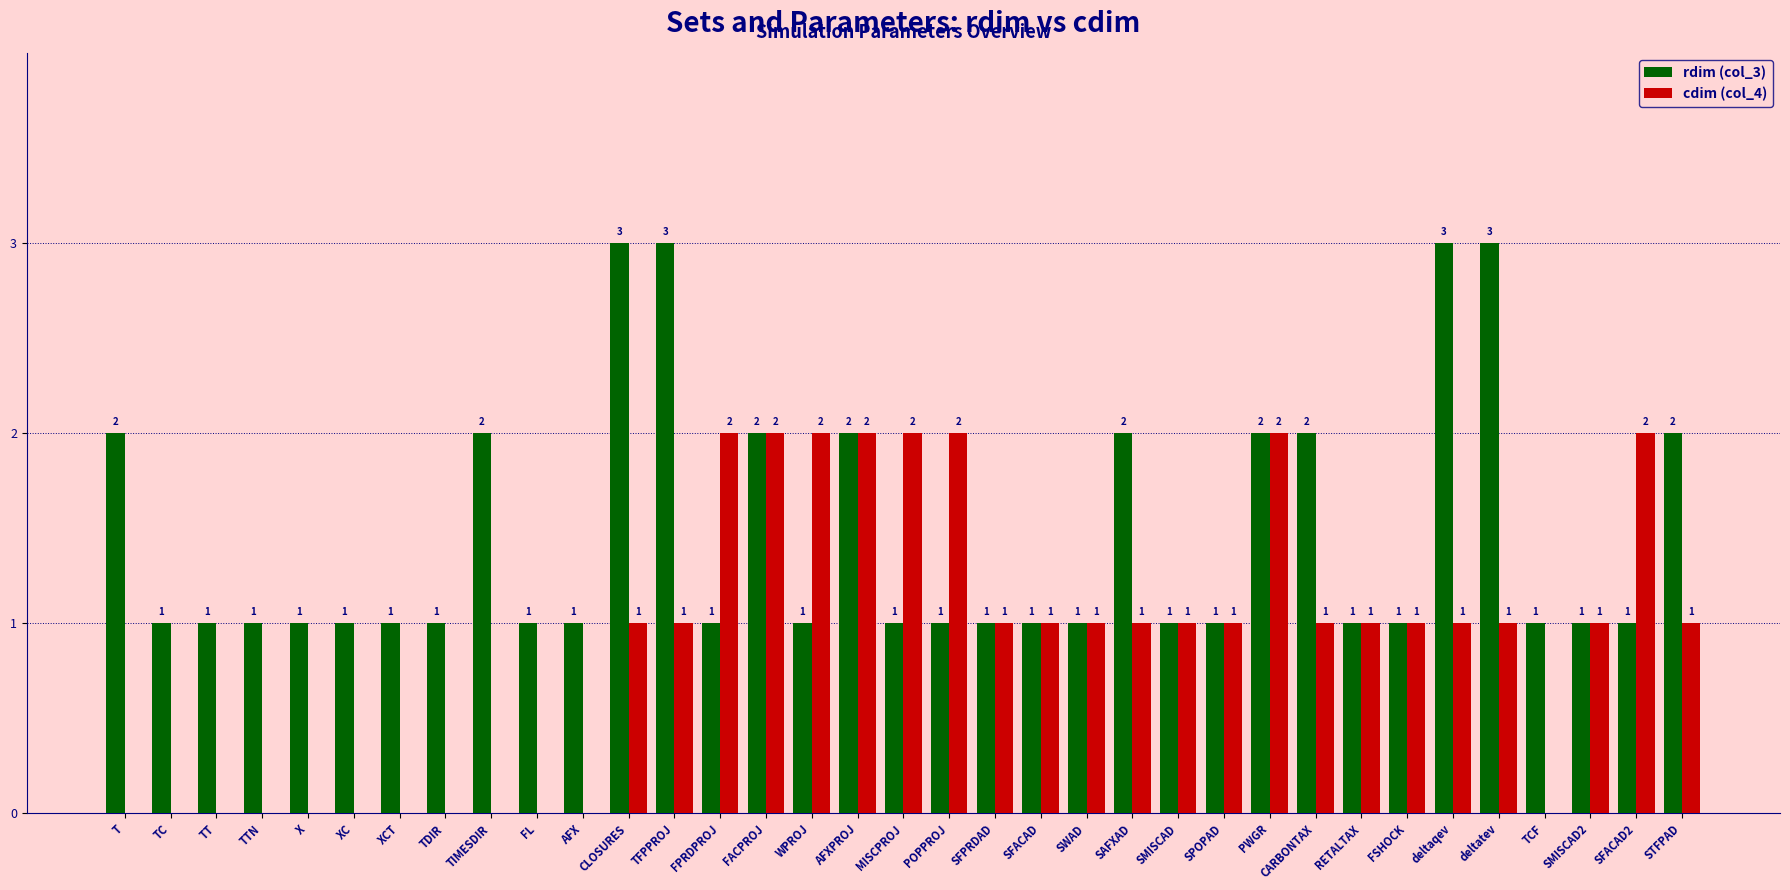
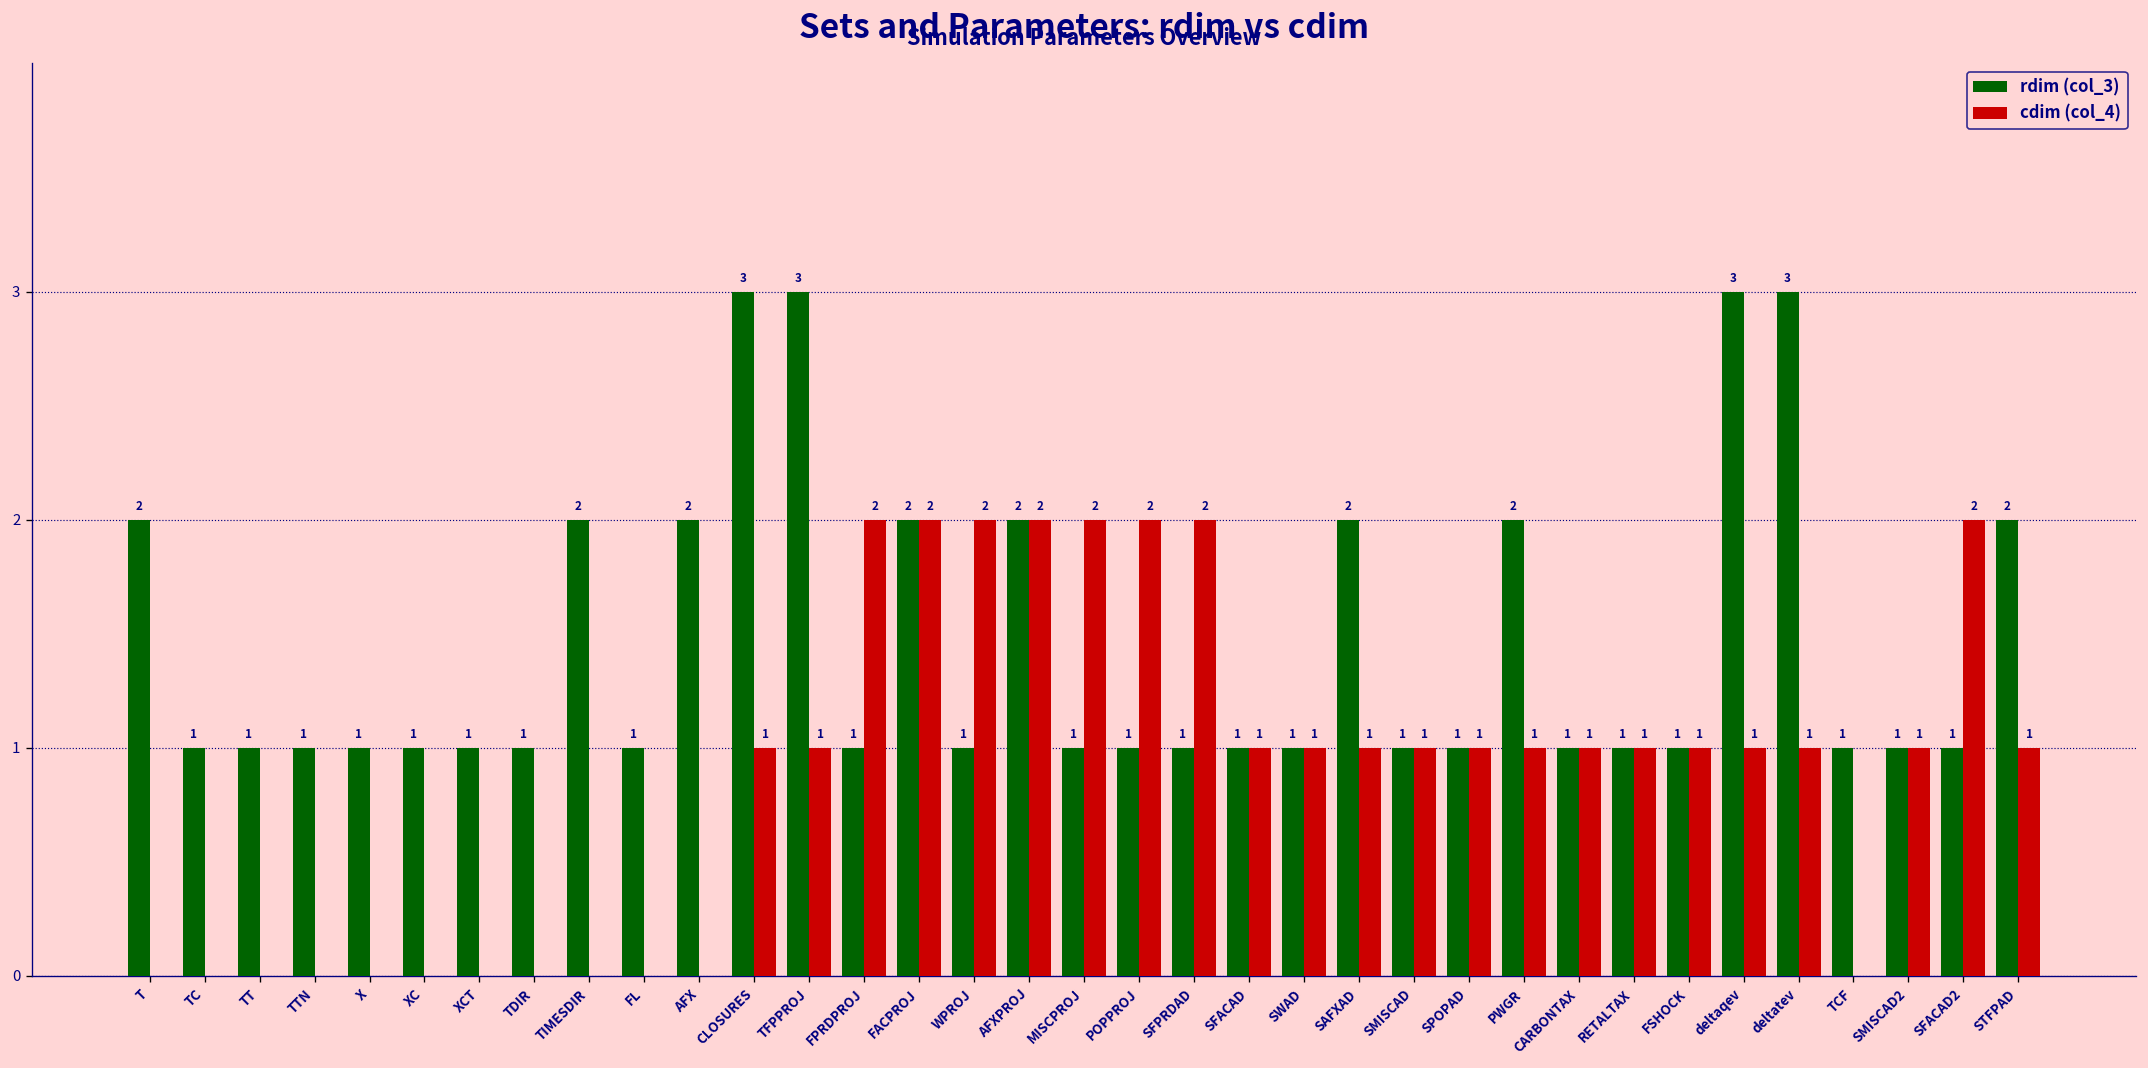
  {
    "rdim (col_3)": {
      "T": 2,
      "TC": 1,
      "TT": 1,
      "TTN": 1,
      "X": 1,
      "XC": 1,
      "XCT": 1,
      "TDIR": 1,
      "TIMESDIR": 2,
      "FL": 1,
-     "AFX": 1,
+     "AFX": 2,
      "CLOSURES": 3,
      "TFPPROJ": 3,
      "FPRDPROJ": 1,
      "FACPROJ": 2,
      "WPROJ": 1,
      "AFXPROJ": 2,
      "MISCPROJ": 1,
      "POPPROJ": 1,
      "SFPRDAD": 1,
      "SFACAD": 1,
      "SWAD": 1,
      "SAFXAD": 2,
      "SMISCAD": 1,
      "SPOPAD": 1,
      "PWGR": 2,
-     "CARBONTAX": 2,
+     "CARBONTAX": 1,
      "RETALTAX": 1,
      "FSHOCK": 1,
      "deltaqev": 3,
      "deltatev": 3,
      "TCF": 1,
      "SMISCAD2": 1,
      "SFACAD2": 1,
      "STFPAD": 2
    },
    "cdim (col_4)": {
      "CLOSURES": 1,
      "TFPPROJ": 1,
      "FPRDPROJ": 2,
      "FACPROJ": 2,
      "WPROJ": 2,
      "AFXPROJ": 2,
      "MISCPROJ": 2,
      "POPPROJ": 2,
-     "SFPRDAD": 1,
+     "SFPRDAD": 2,
      "SFACAD": 1,
      "SWAD": 1,
      "SAFXAD": 1,
      "SMISCAD": 1,
      "SPOPAD": 1,
-     "PWGR": 2,
+     "PWGR": 1,
      "CARBONTAX": 1,
      "RETALTAX": 1,
      "FSHOCK": 1,
      "deltaqev": 1,
      "deltatev": 1,
      "SMISCAD2": 1,
      "SFACAD2": 2,
      "STFPAD": 1
    }
  }
